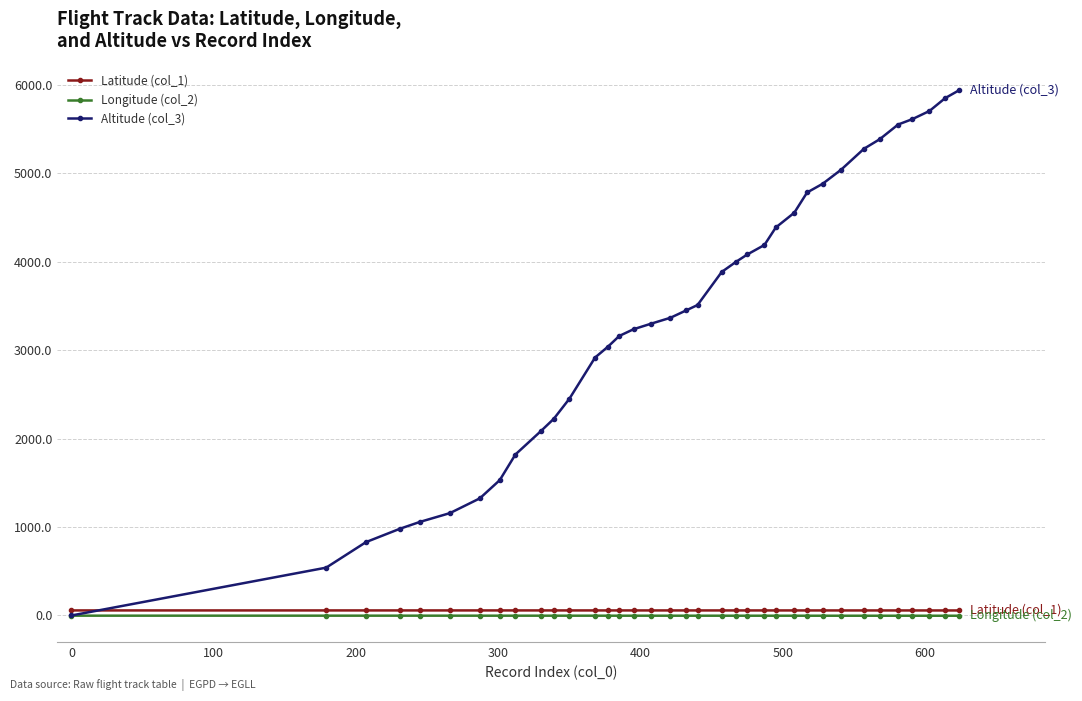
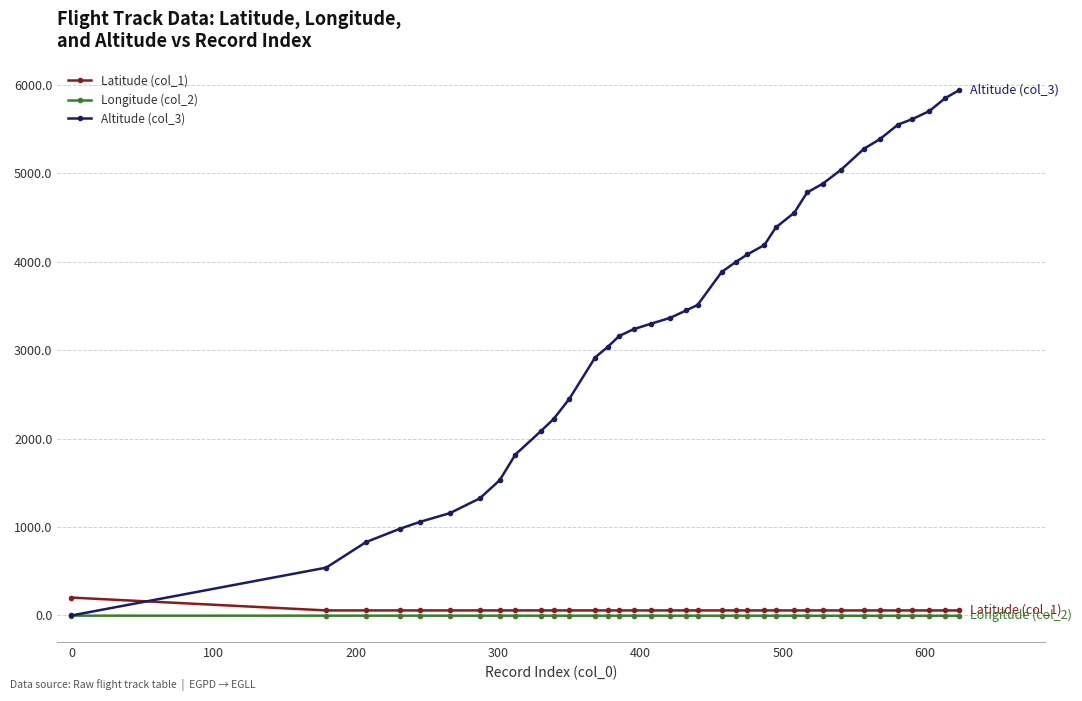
  {
    "Latitude (col_1)": {
-     "0": 100
+     "0": 200
    }
  }
